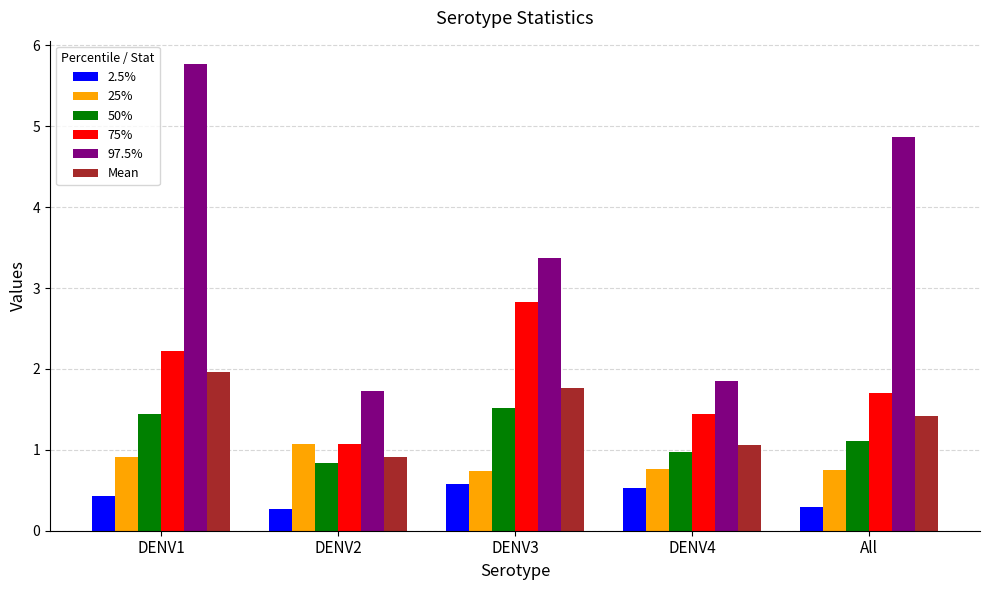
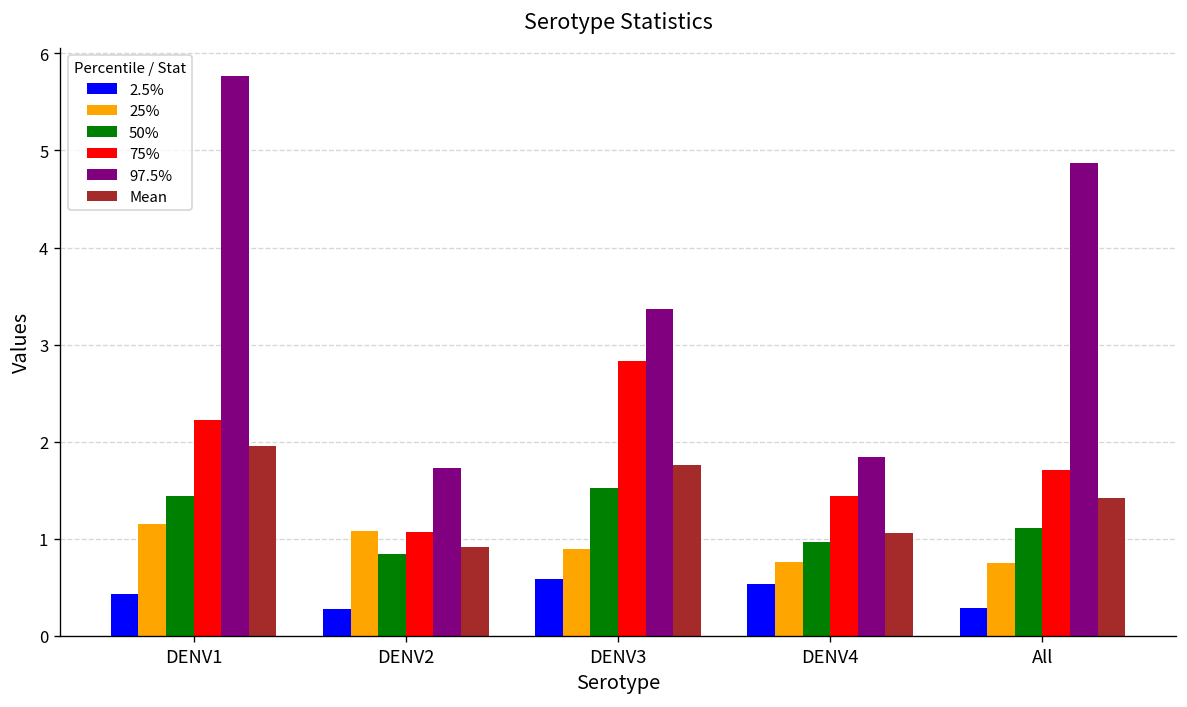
  {
    "2.5%": {
      "DENV1": 0.4,
      "DENV2": 0.3,
      "DENV3": 0.6,
      "DENV4": 0.5,
      "All": 0.3
    },
    "25%": {
-     "DENV1": 0.9,
+     "DENV1": 1.1,
      "DENV2": 1.1,
-     "DENV3": 0.7,
+     "DENV3": 0.9,
      "DENV4": 0.8,
      "All": 0.7
    },
    "50%": {
      "DENV1": 1.4,
      "DENV2": 0.8,
      "DENV3": 1.5,
      "DENV4": 1.0,
      "All": 1.1
    },
    "75%": {
      "DENV1": 2.2,
      "DENV2": 1.1,
      "DENV3": 2.8,
      "DENV4": 1.4,
      "All": 1.7
    },
    "97.5%": {
      "DENV1": 5.8,
      "DENV2": 1.7,
      "DENV3": 3.4,
      "DENV4": 1.8,
      "All": 4.9
    },
    "Mean": {
      "DENV1": 2.0,
      "DENV2": 0.9,
      "DENV3": 1.8,
      "DENV4": 1.1,
      "All": 1.4
    }
  }
